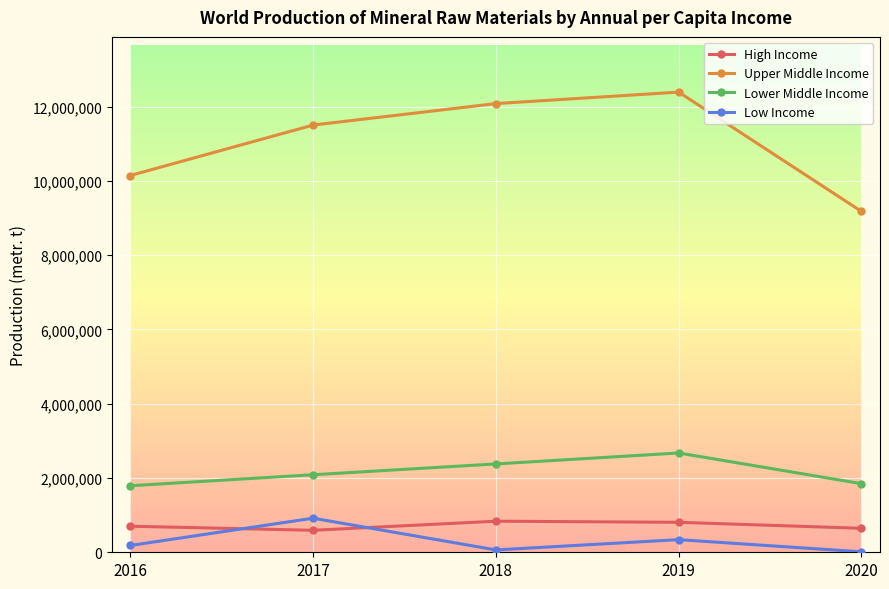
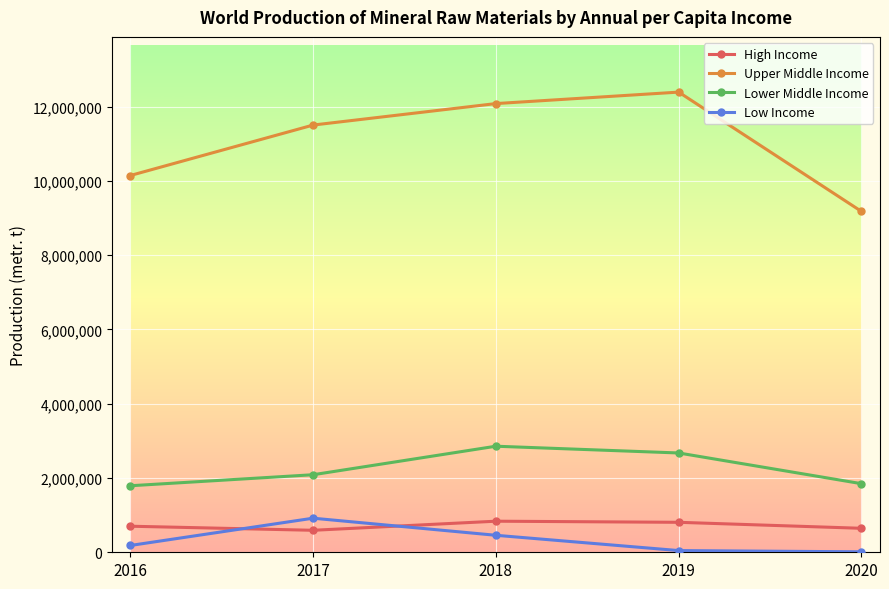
  {
    "Lower Middle Income": {
      "2016": "1,800,000",
      "2017": "2,100,000",
-     "2018": "2,400,000",
+     "2018": "2,900,000",
      "2019": "2,700,000",
      "2020": "1,800,000"
    },
    "Low Income": {
      "2016": "200,000",
      "2017": "900,000",
-     "2018": "100,000",
-     "2019": "300,000",
+     "2018": "500,000",
+     "2019": "0",
      "2020": "0"
    }
  }
